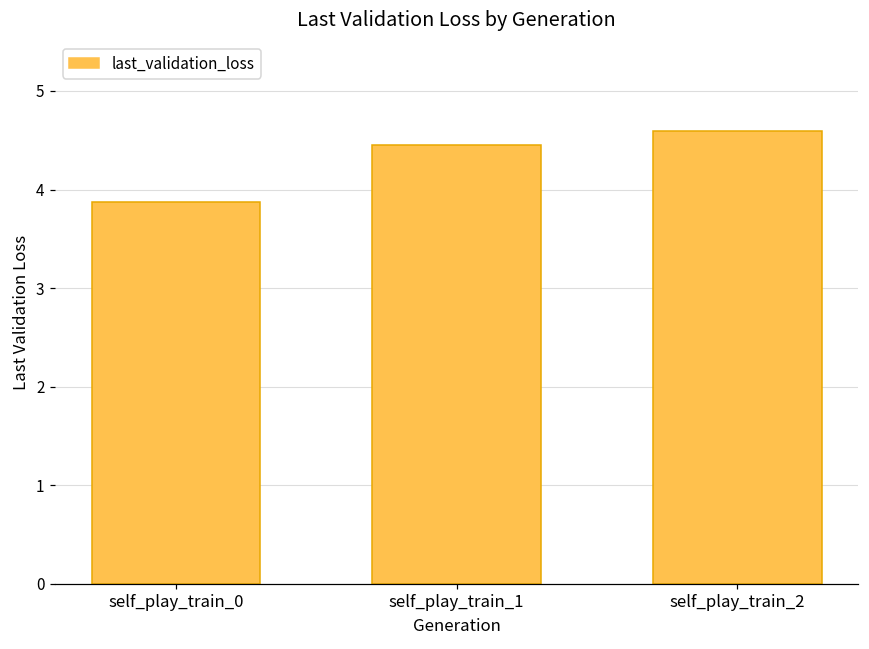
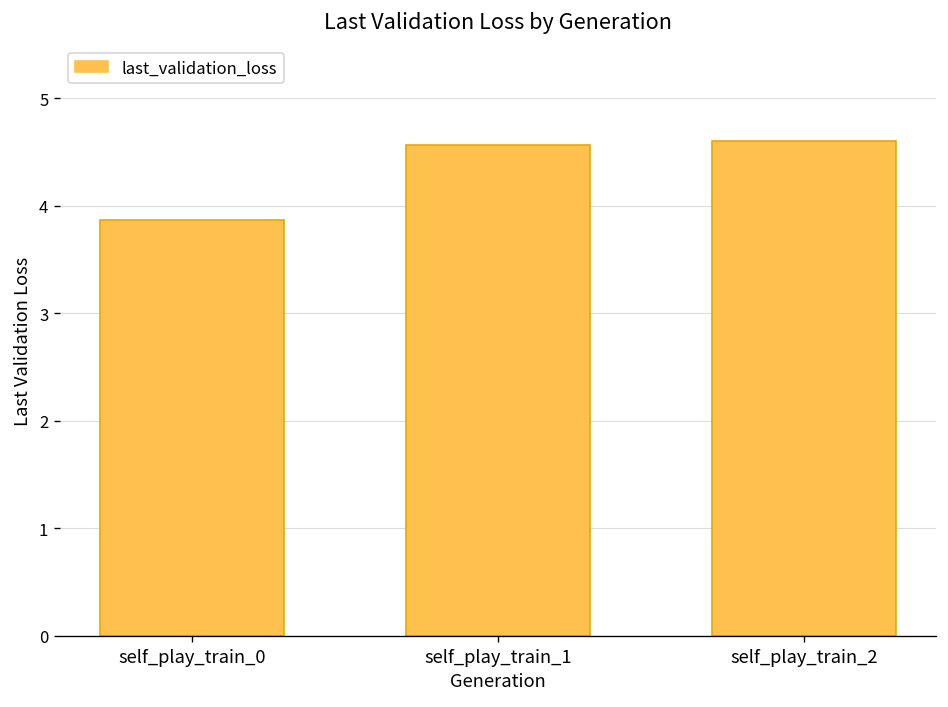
  {
    "self_play_train_0": 3.9,
-   "self_play_train_1": 4.5,
+   "self_play_train_1": 4.6,
    "self_play_train_2": 4.6
  }
